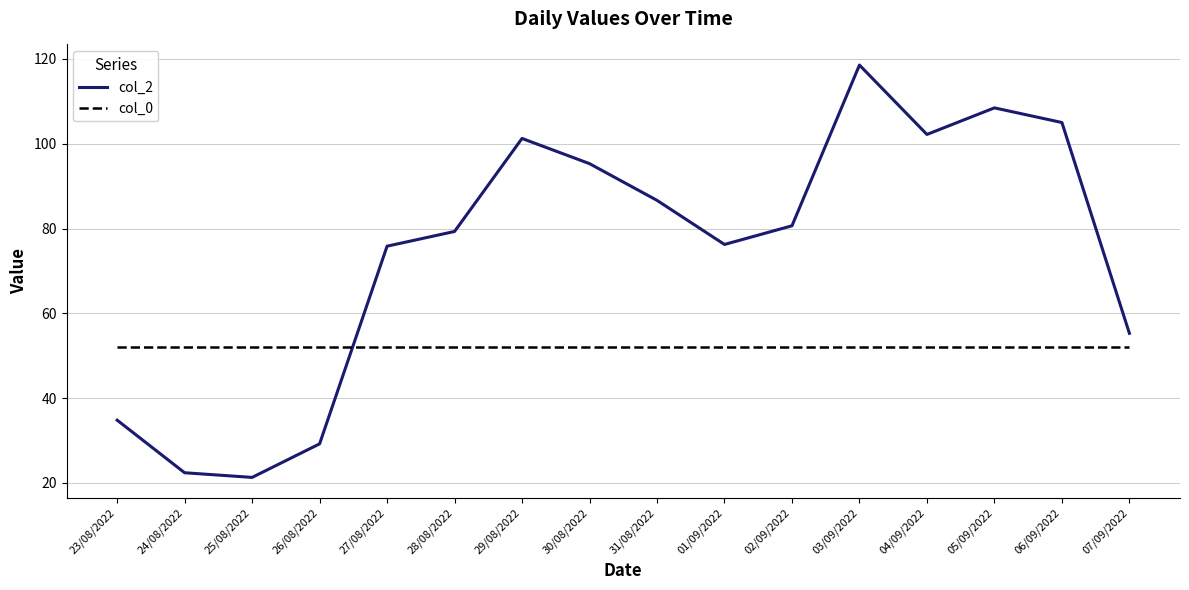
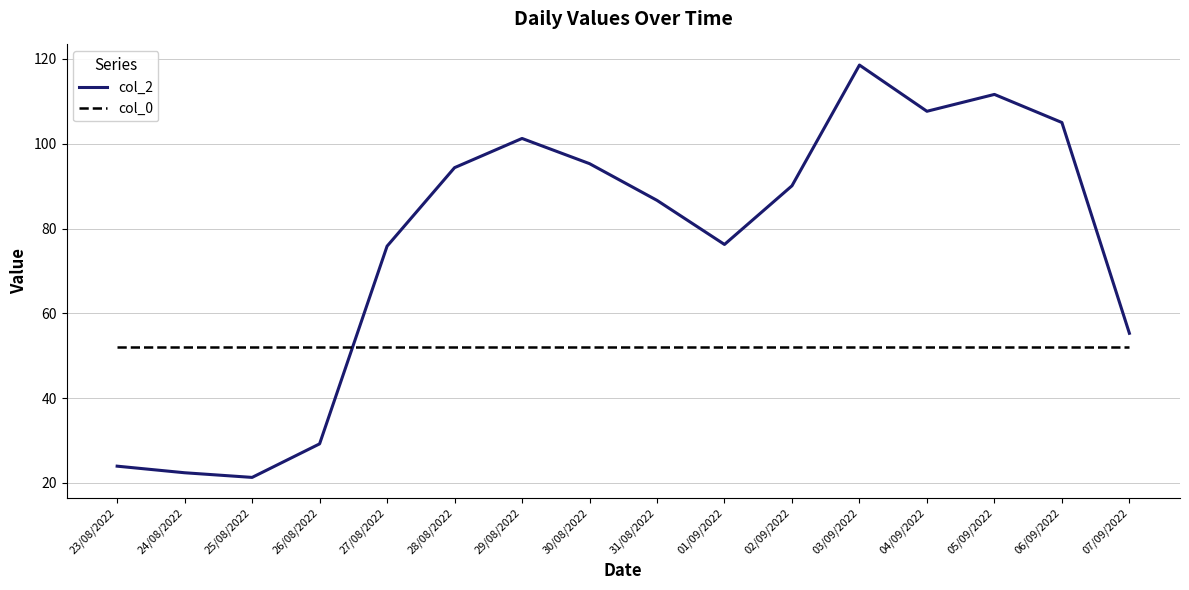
  {
    "col_2": {
-     "23/08/2022": 35,
+     "23/08/2022": 24,
      "24/08/2022": 22,
      "25/08/2022": 21,
      "26/08/2022": 29,
      "27/08/2022": 76,
-     "28/08/2022": 79,
+     "28/08/2022": 94,
      "29/08/2022": 101,
      "30/08/2022": 95,
      "31/08/2022": 87,
      "01/09/2022": 76,
-     "02/09/2022": 81,
+     "02/09/2022": 90,
      "03/09/2022": 119,
-     "04/09/2022": 102,
-     "05/09/2022": 108,
+     "04/09/2022": 108,
+     "05/09/2022": 112,
      "06/09/2022": 105,
      "07/09/2022": 55
    },
    "col_0": {
      "23/08/2022": 52,
      "24/08/2022": 52,
      "25/08/2022": 52,
      "26/08/2022": 52,
      "27/08/2022": 52,
      "28/08/2022": 52,
      "29/08/2022": 52,
      "30/08/2022": 52,
      "31/08/2022": 52,
      "01/09/2022": 52,
      "02/09/2022": 52,
      "03/09/2022": 52,
      "04/09/2022": 52,
      "05/09/2022": 52,
      "06/09/2022": 52,
      "07/09/2022": 52
    }
  }
